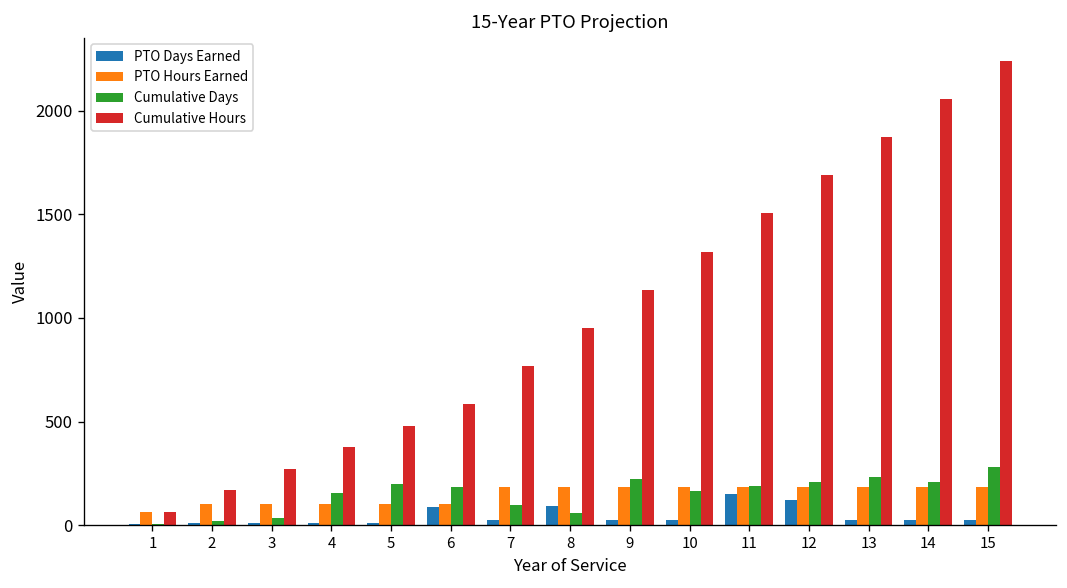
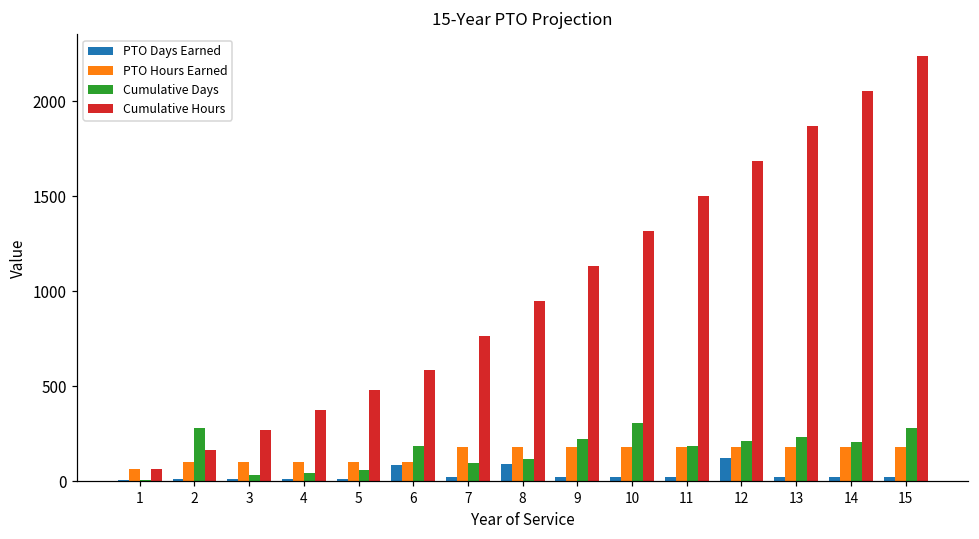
  {
    "PTO Days Earned": {
      "6": 90,
      "7": 20,
      "8": 90,
      "9": 20,
      "10": 20,
-     "11": 150,
+     "11": 20,
      "12": 120,
      "13": 20,
      "14": 20,
      "15": 20
    },
    "PTO Hours Earned": {
      "1": 60,
      "2": 100,
      "3": 100,
      "4": 100,
      "5": 100,
      "6": 100,
      "7": 180,
      "8": 180,
      "9": 180,
      "10": 180,
      "11": 180,
      "12": 180,
      "13": 180,
      "14": 180,
      "15": 180
    },
    "Cumulative Days": {
-     "2": 20,
+     "2": 280,
      "3": 30,
-     "4": 160,
-     "5": 200,
+     "4": 50,
+     "5": 60,
      "6": 190,
      "7": 100,
-     "8": 60,
+     "8": 120,
      "9": 220,
-     "10": 170,
+     "10": 310,
      "11": 190,
      "12": 210,
      "13": 230,
      "14": 210,
      "15": 280
    },
    "Cumulative Hours": {
      "1": 60,
      "2": 170,
      "3": 270,
      "4": 380,
      "5": 480,
      "6": 580,
      "7": 770,
      "8": 950,
      "9": 1140,
      "10": 1320,
      "11": 1500,
      "12": 1690,
      "13": 1870,
      "14": 2060,
      "15": 2240
    }
  }
